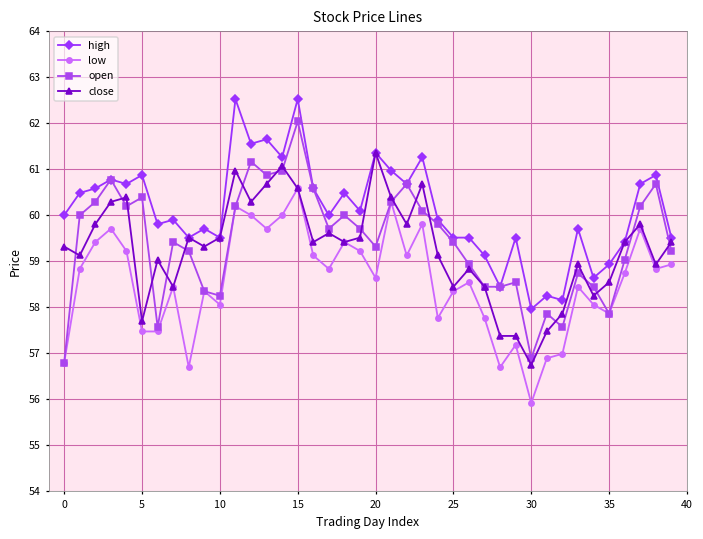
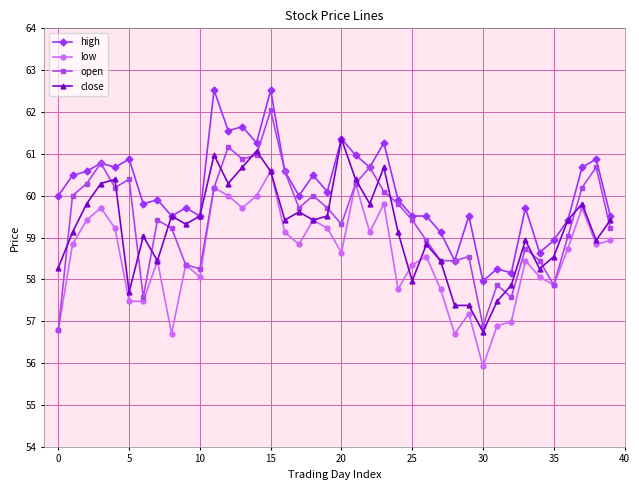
  {
    "close": {
-     "0": 59.3,
+     "0": 58.3,
      "5": 57.7,
-     "25": 58.4,
+     "25": 58.0,
      "30": 56.7,
      "35": 58.5
    }
  }
